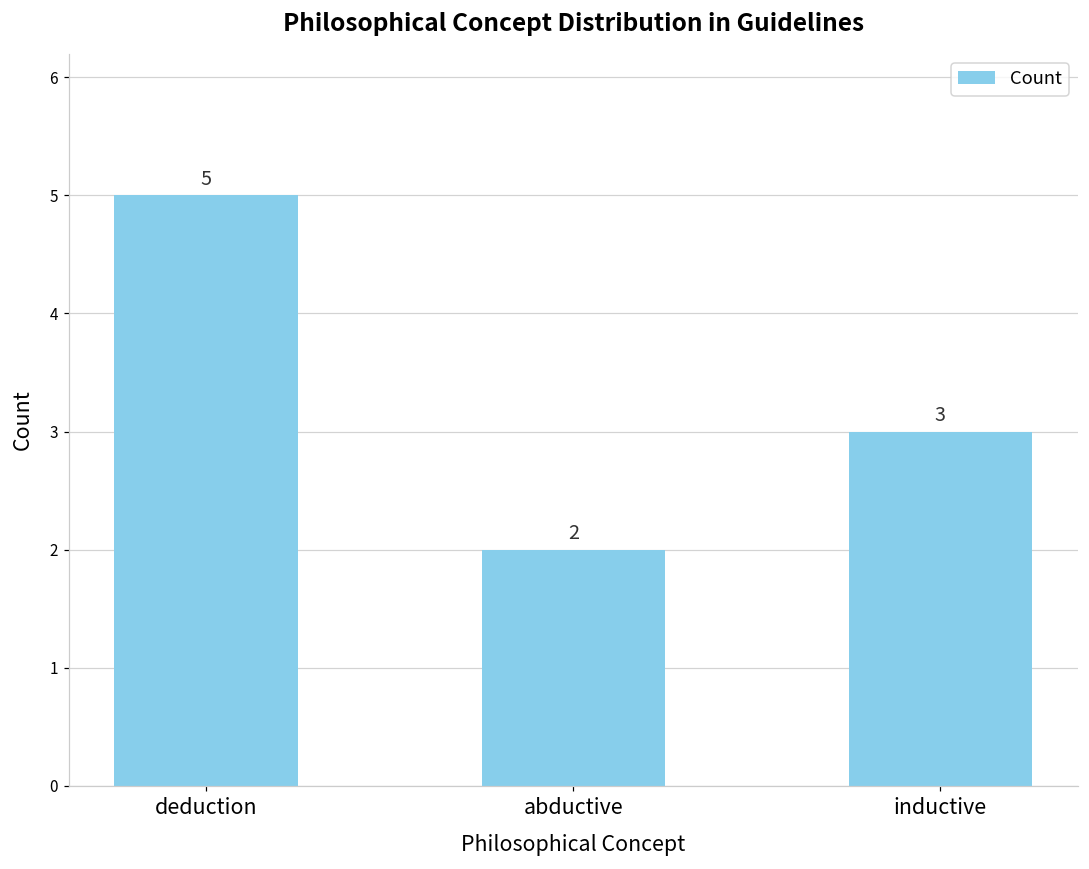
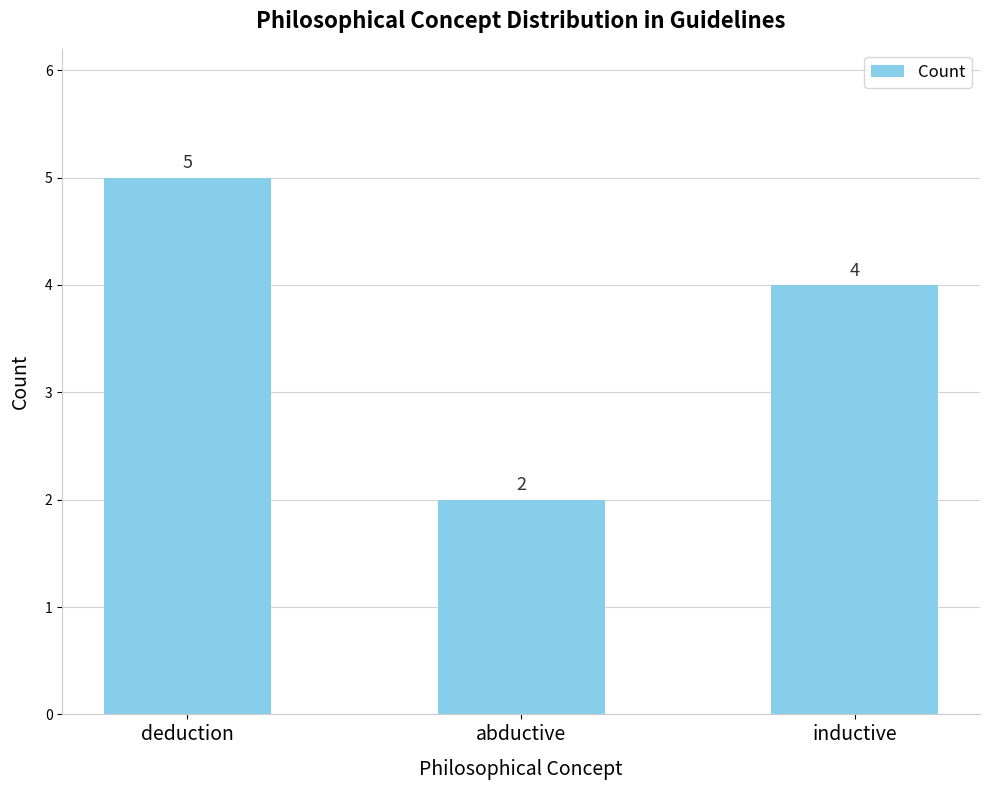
  {
    "deduction": 5,
    "abductive": 2,
-   "inductive": 3
+   "inductive": 4
  }
